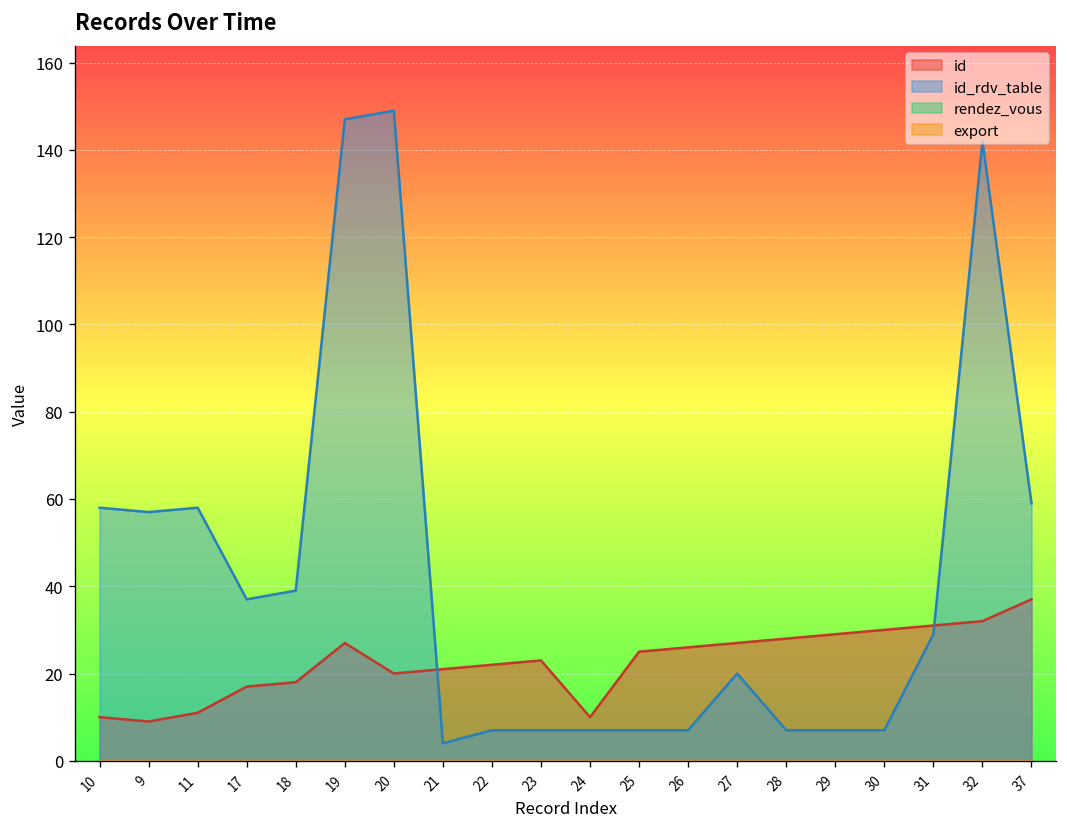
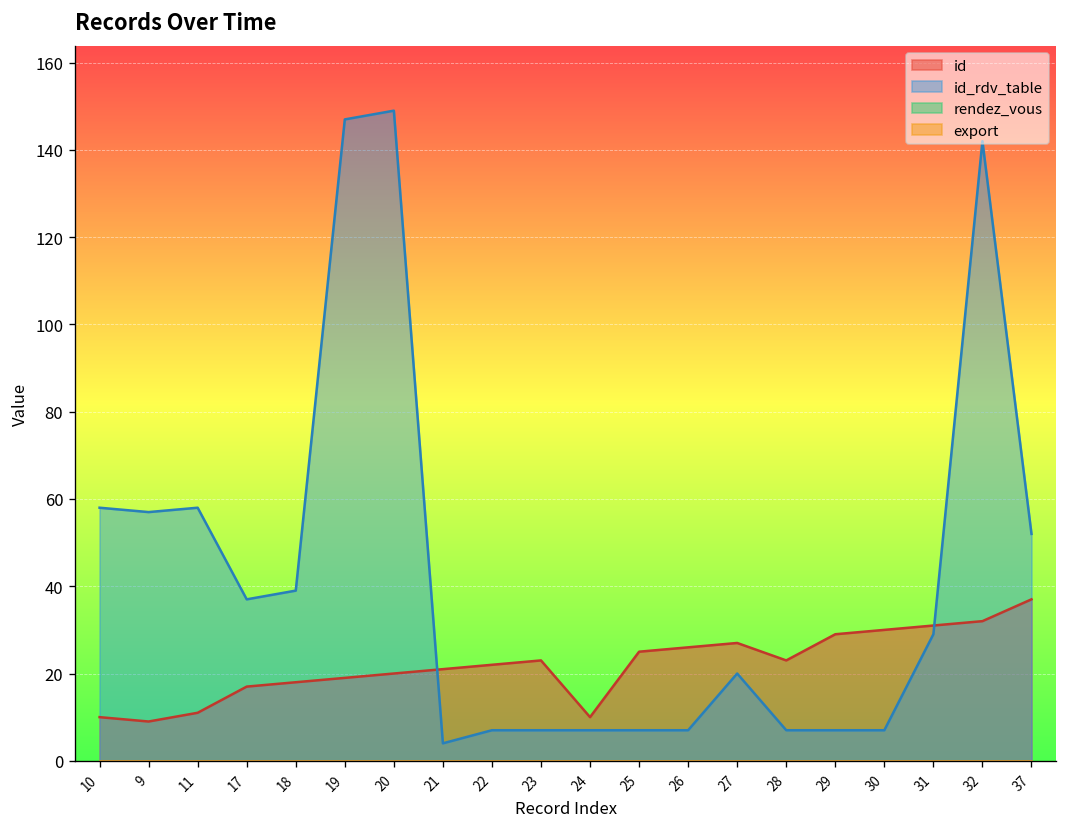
  {
    "id": {
      "10": 10,
      "9": 9,
      "11": 11,
      "17": 17,
      "18": 18,
-     "19": 27,
+     "19": 19,
      "20": 20,
      "21": 21,
      "22": 22,
      "23": 23,
      "24": 10,
      "25": 25,
      "26": 26,
      "27": 27,
-     "28": 28,
+     "28": 23,
      "29": 29,
      "30": 30,
      "31": 31,
      "32": 32,
      "37": 37
    },
    "id_rdv_table": {
      "10": 58,
      "9": 57,
      "11": 58,
      "17": 37,
      "18": 39,
      "19": 147,
      "20": 149,
      "21": 4,
      "22": 7,
      "23": 7,
      "24": 7,
      "25": 7,
      "26": 7,
      "27": 20,
      "28": 7,
      "29": 7,
      "30": 7,
      "31": 29,
-     "37": 59
+     "37": 52
    },
    "export": {
      "10": 0,
      "9": 0,
      "11": 0,
      "17": 0,
      "18": 0,
      "19": 0,
      "20": 0,
      "21": 0,
      "22": 0,
      "23": 0,
      "24": 0,
      "25": 0,
      "26": 0,
      "27": 0,
      "28": 0,
      "29": 0,
      "30": 0,
      "31": 0,
      "32": 0,
      "37": 0
    }
  }
